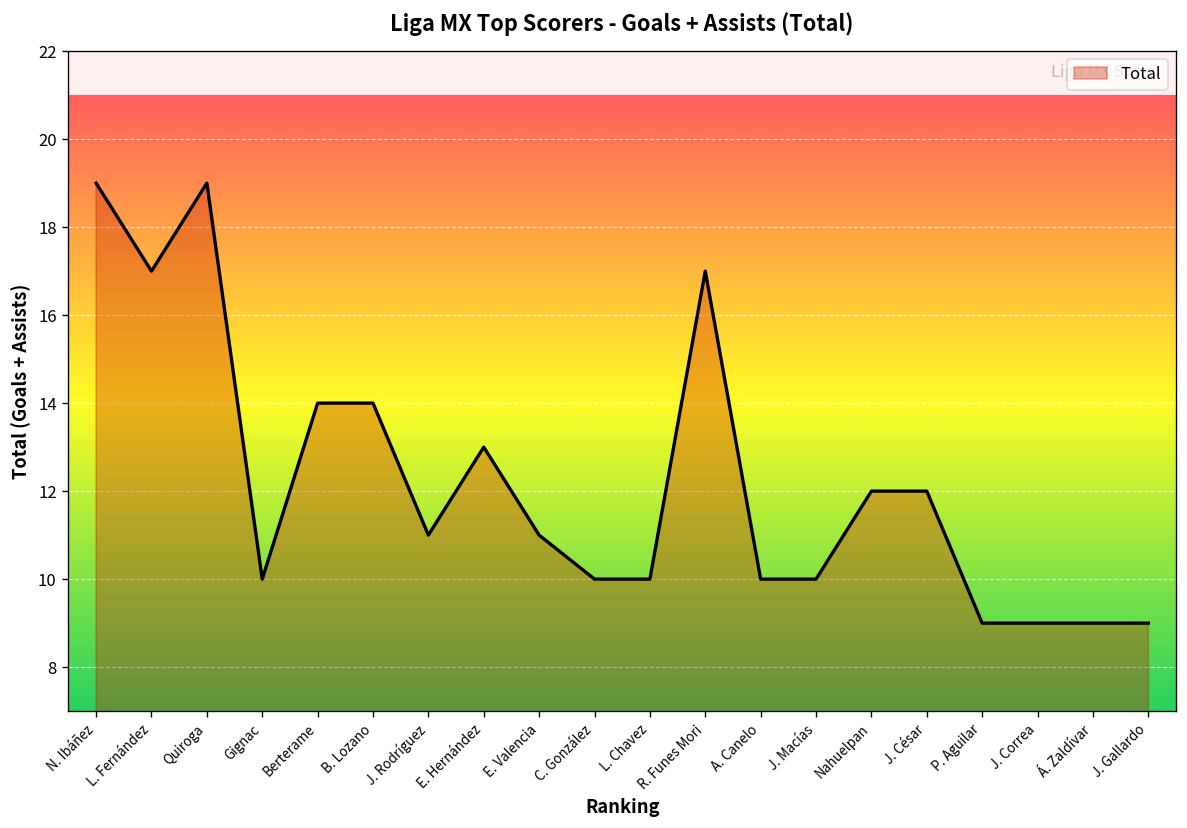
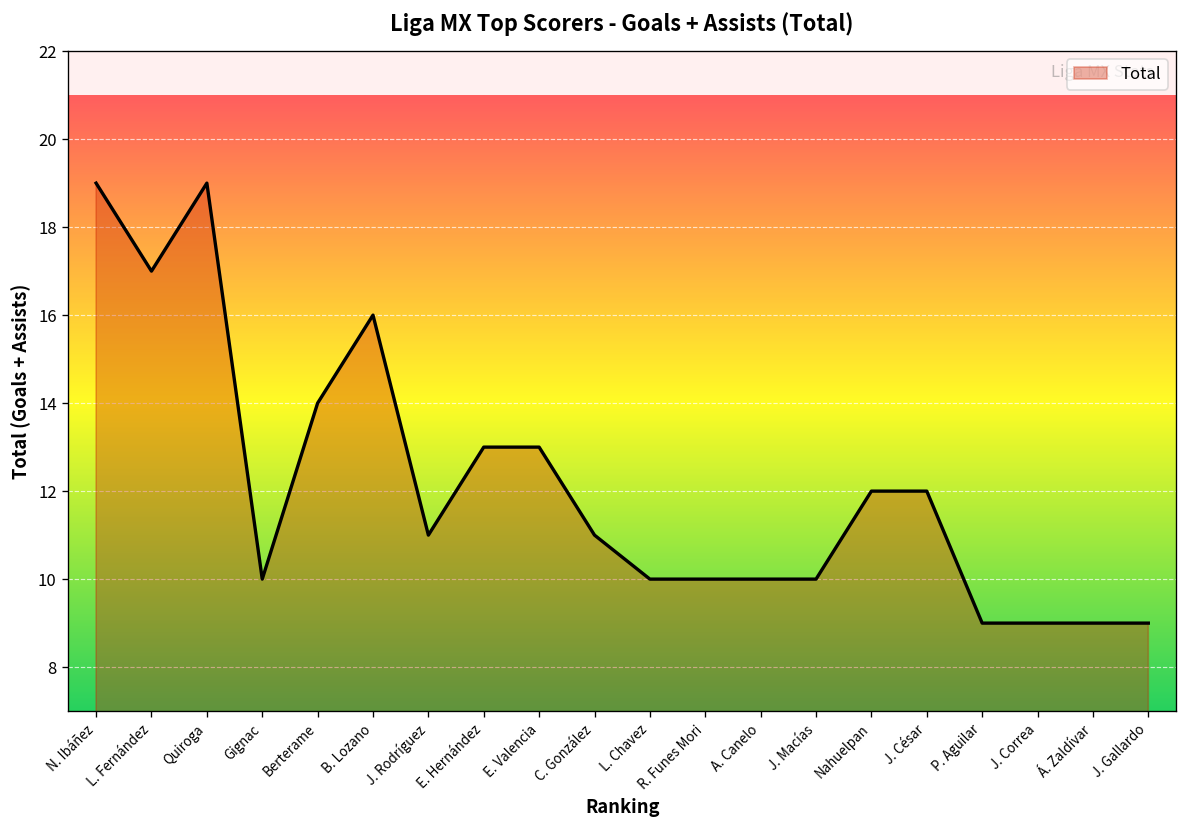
  {
    "N. Ibáñez": 19,
    "L. Fernández": 17,
    "Quiroga": 19,
    "Gignac": 10,
    "Berterame": 14,
-   "B. Lozano": 14,
+   "B. Lozano": 16,
    "J. Rodríguez": 11,
    "E. Hernández": 13,
-   "E. Valencia": 11,
-   "C. González": 10,
+   "E. Valencia": 13,
+   "C. González": 11,
    "L. Chavez": 10,
-   "R. Funes Mori": 17,
+   "R. Funes Mori": 10,
    "A. Canelo": 10,
    "J. Macías": 10,
    "Nahuelpan": 12,
    "J. César": 12,
    "P. Aguilar": 9,
    "J. Correa": 9,
    "Á. Zaldívar": 9,
    "J. Gallardo": 9
  }
